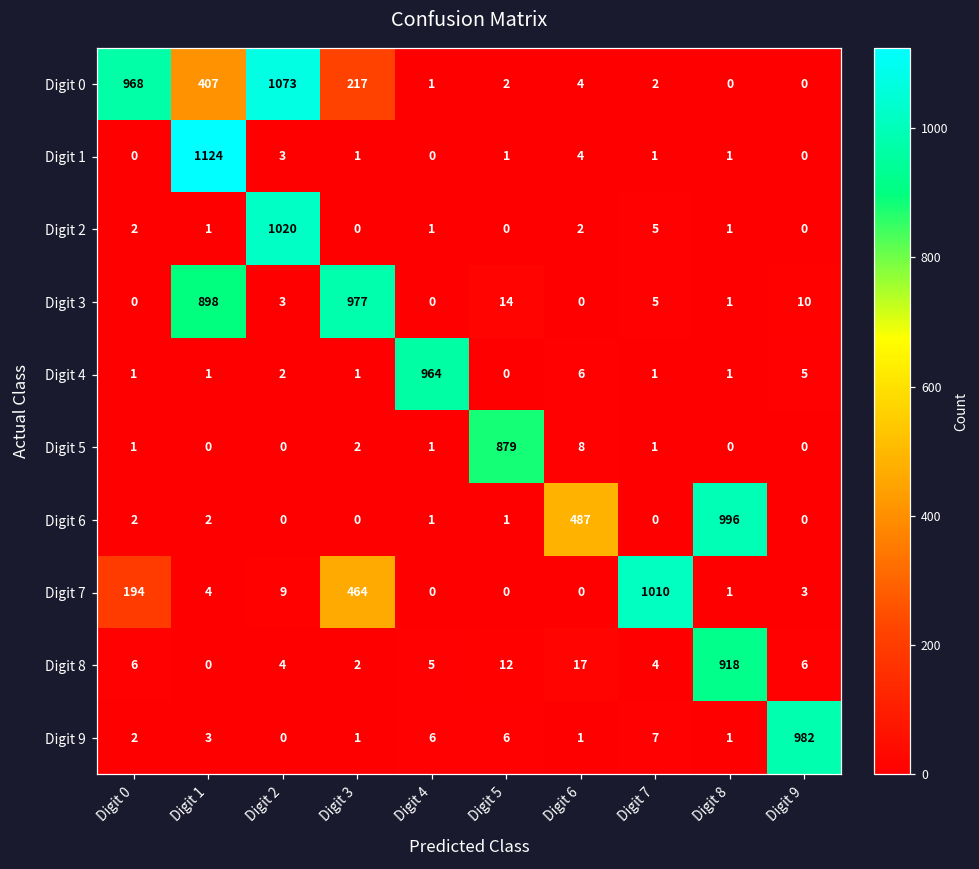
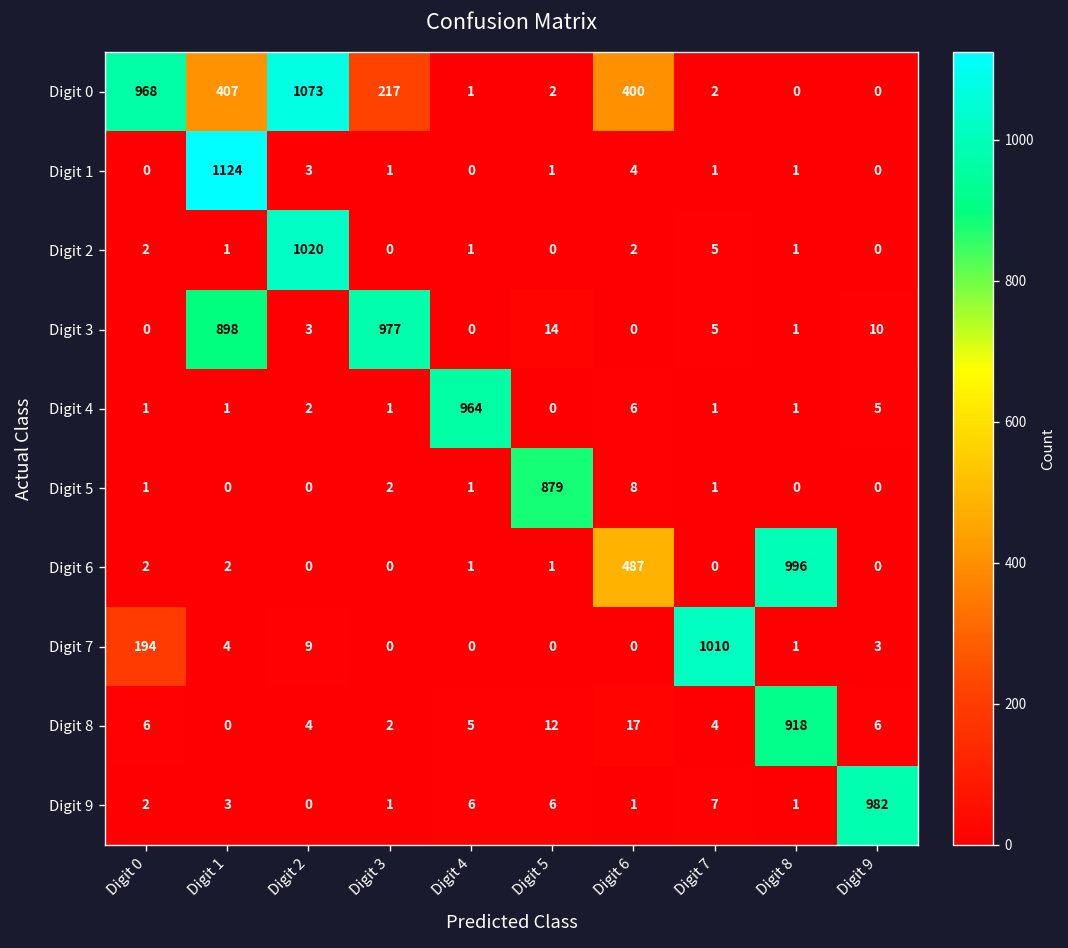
  {
    "Digit 0": {
      "Digit 0": 968,
      "Digit 1": 407,
      "Digit 2": 1073,
      "Digit 3": 217,
      "Digit 4": 1,
      "Digit 5": 2,
-     "Digit 6": 4,
+     "Digit 6": 400,
      "Digit 7": 2,
      "Digit 8": 0,
      "Digit 9": 0
    },
    "Digit 1": {
      "Digit 0": 0,
      "Digit 1": 1124,
      "Digit 2": 3,
      "Digit 3": 1,
      "Digit 4": 0,
      "Digit 5": 1,
      "Digit 6": 4,
      "Digit 7": 1,
      "Digit 8": 1,
      "Digit 9": 0
    },
    "Digit 2": {
      "Digit 0": 2,
      "Digit 1": 1,
      "Digit 2": 1020,
      "Digit 3": 0,
      "Digit 4": 1,
      "Digit 5": 0,
      "Digit 6": 2,
      "Digit 7": 5,
      "Digit 8": 1,
      "Digit 9": 0
    },
    "Digit 3": {
      "Digit 0": 0,
      "Digit 1": 898,
      "Digit 2": 3,
      "Digit 3": 977,
      "Digit 4": 0,
      "Digit 5": 14,
      "Digit 6": 0,
      "Digit 7": 5,
      "Digit 8": 1,
      "Digit 9": 10
    },
    "Digit 4": {
      "Digit 0": 1,
      "Digit 1": 1,
      "Digit 2": 2,
      "Digit 3": 1,
      "Digit 4": 964,
      "Digit 5": 0,
      "Digit 6": 6,
      "Digit 7": 1,
      "Digit 8": 1,
      "Digit 9": 5
    },
    "Digit 5": {
      "Digit 0": 1,
      "Digit 1": 0,
      "Digit 2": 0,
      "Digit 3": 2,
      "Digit 4": 1,
      "Digit 5": 879,
      "Digit 6": 8,
      "Digit 7": 1,
      "Digit 8": 0,
      "Digit 9": 0
    },
    "Digit 6": {
      "Digit 0": 2,
      "Digit 1": 2,
      "Digit 2": 0,
      "Digit 3": 0,
      "Digit 4": 1,
      "Digit 5": 1,
      "Digit 6": 487,
      "Digit 7": 0,
      "Digit 8": 996,
      "Digit 9": 0
    },
    "Digit 7": {
      "Digit 0": 194,
      "Digit 1": 4,
      "Digit 2": 9,
-     "Digit 3": 464,
+     "Digit 3": 0,
      "Digit 4": 0,
      "Digit 5": 0,
      "Digit 6": 0,
      "Digit 7": 1010,
      "Digit 8": 1,
      "Digit 9": 3
    },
    "Digit 8": {
      "Digit 0": 6,
      "Digit 1": 0,
      "Digit 2": 4,
      "Digit 3": 2,
      "Digit 4": 5,
      "Digit 5": 12,
      "Digit 6": 17,
      "Digit 7": 4,
      "Digit 8": 918,
      "Digit 9": 6
    },
    "Digit 9": {
      "Digit 0": 2,
      "Digit 1": 3,
      "Digit 2": 0,
      "Digit 3": 1,
      "Digit 4": 6,
      "Digit 5": 6,
      "Digit 6": 1,
      "Digit 7": 7,
      "Digit 8": 1,
      "Digit 9": 982
    }
  }
